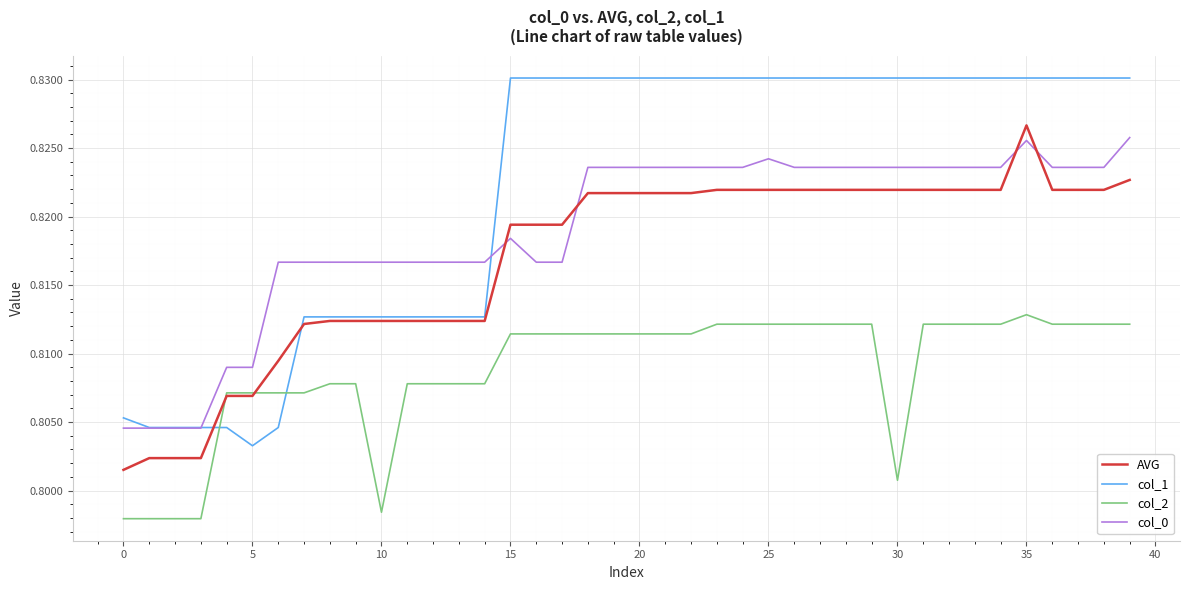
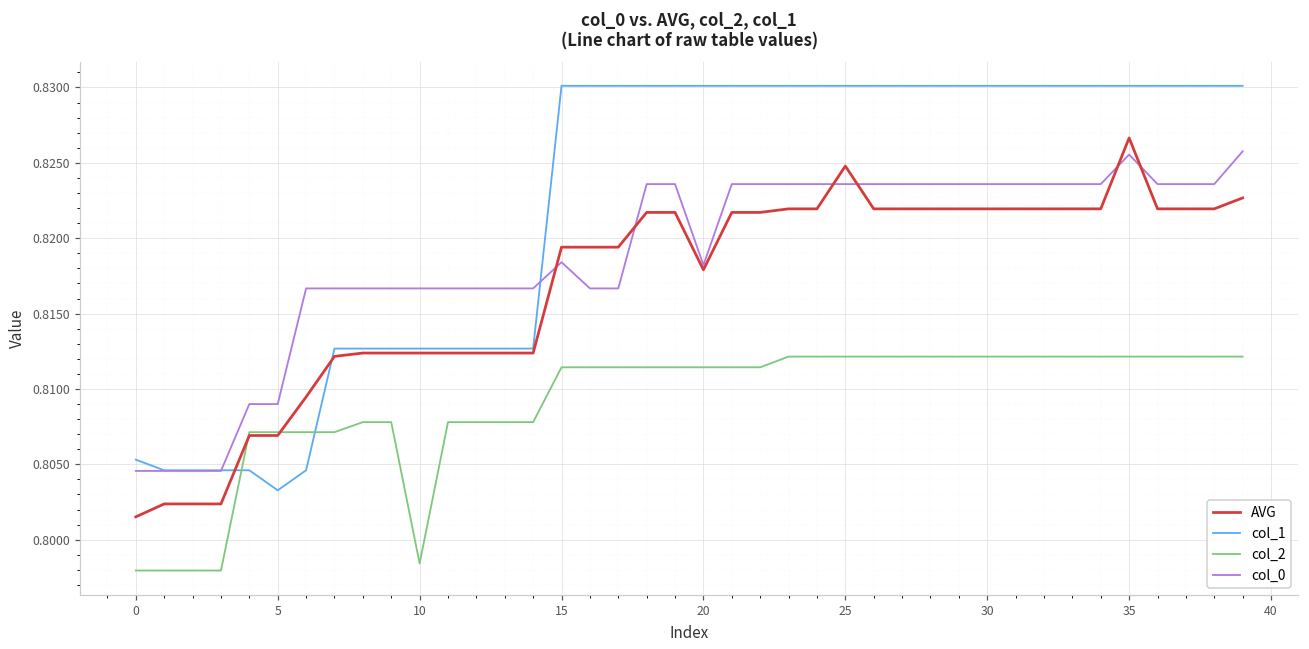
  {
    "AVG": {
      "0": 0.8015,
      "5": 0.8069,
      "10": 0.8124,
      "15": 0.8194,
-     "20": 0.8217,
-     "25": 0.8219,
+     "20": 0.8179,
+     "25": 0.8248,
      "30": 0.8219,
      "35": 0.8267
    },
    "col_1": {
      "0": 0.8053,
      "5": 0.8033,
      "10": 0.8127,
      "15": 0.8301,
      "20": 0.8301,
      "25": 0.8301,
      "30": 0.8301,
      "35": 0.8301
    },
    "col_2": {
      "0": 0.7980,
      "5": 0.8071,
      "10": 0.7984,
      "15": 0.8114,
      "20": 0.8114,
      "25": 0.8121,
-     "30": 0.8008,
-     "35": 0.8128
+     "30": 0.8121,
+     "35": 0.8121
    },
    "col_0": {
      "0": 0.8046,
      "5": 0.8090,
      "10": 0.8167,
      "15": 0.8184,
-     "20": 0.8236,
-     "25": 0.8242,
+     "20": 0.8182,
+     "25": 0.8236,
      "30": 0.8236,
      "35": 0.8256
    }
  }
